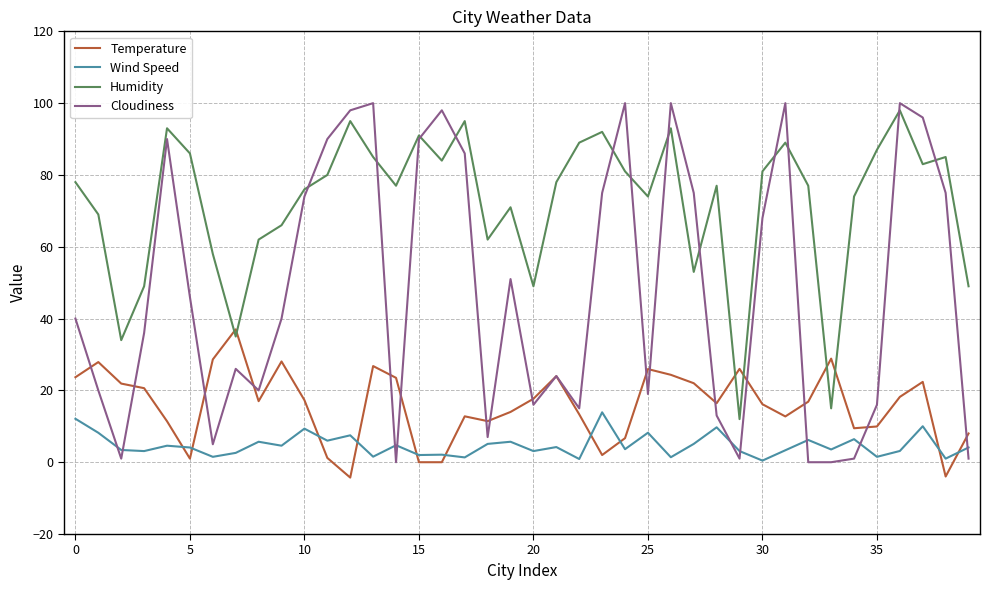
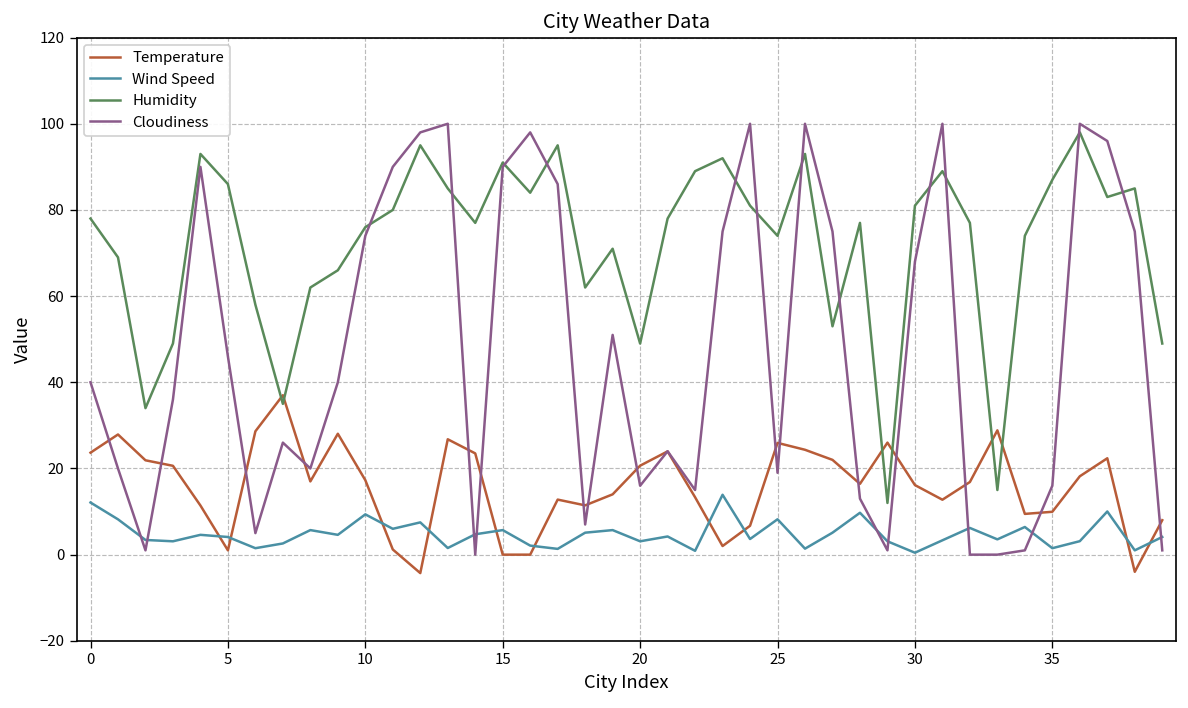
  {
    "Temperature": {
      "0": 24,
      "5": 1,
      "10": 17,
      "15": 0,
-     "20": 18,
+     "20": 21,
      "25": 26,
      "30": 16,
      "35": 10
    },
    "Wind Speed": {
      "0": 12,
      "5": 4,
      "10": 9,
-     "15": 2,
+     "15": 6,
      "20": 3,
      "25": 8,
      "30": 0,
      "35": 2
    },
    "Humidity": {
      "0": 78,
      "5": 86,
      "10": 76,
      "15": 91,
      "20": 49,
      "25": 74,
      "30": 81,
      "35": 87
    },
    "Cloudiness": {
      "0": 40,
      "5": 46,
      "10": 74,
      "15": 90,
      "20": 16,
      "25": 19,
      "30": 68,
      "35": 16
    }
  }
